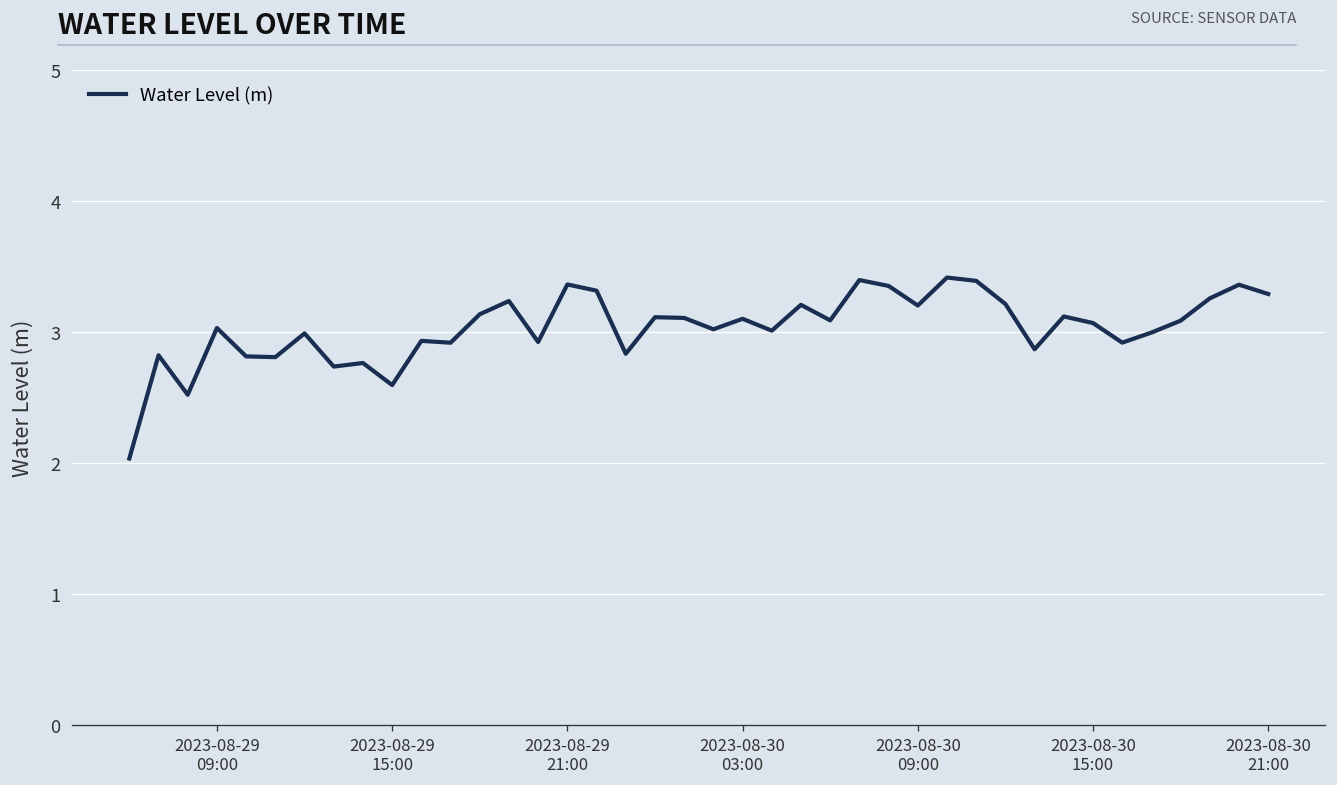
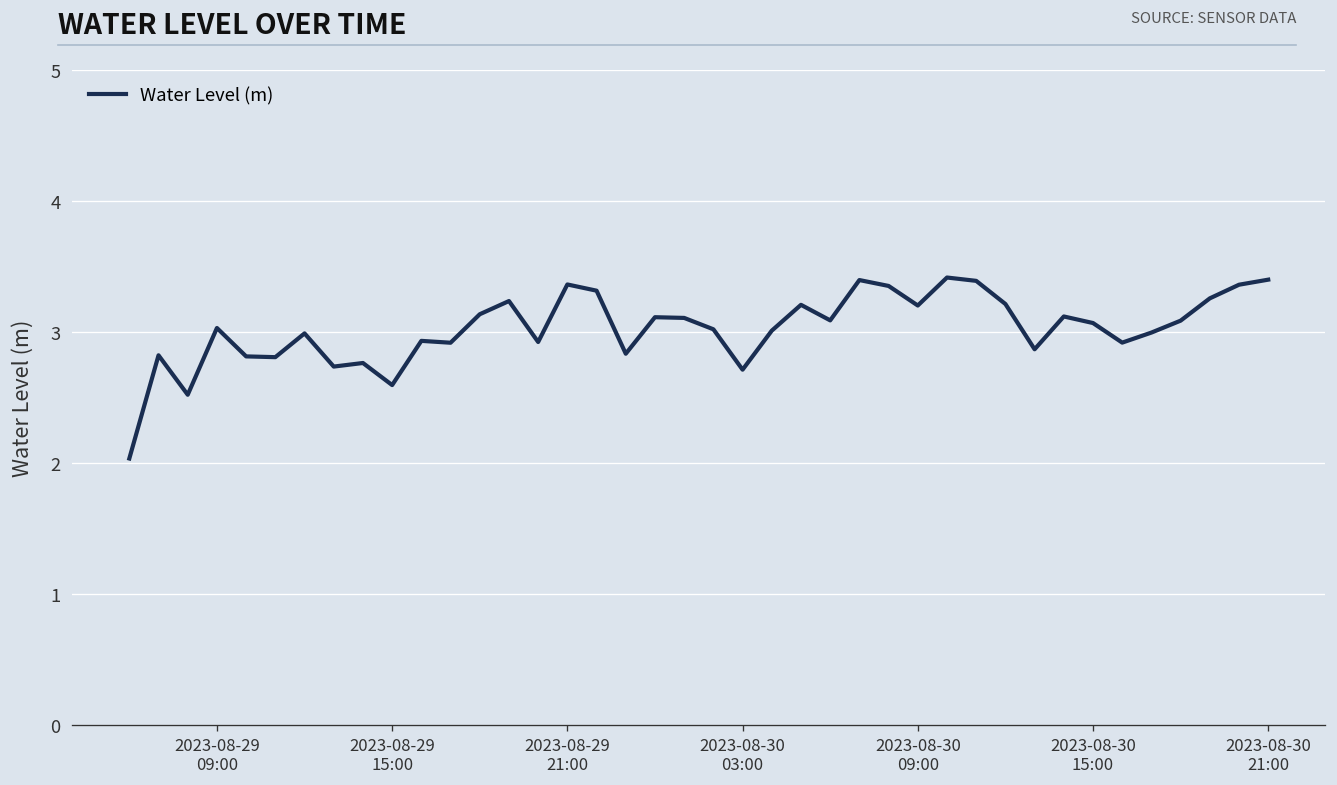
  {
    "2023-08-29 09:00": 3.03,
    "2023-08-29 15:00": 2.59,
    "2023-08-29 21:00": 3.36,
-   "2023-08-30 03:00": 3.10,
+   "2023-08-30 03:00": 2.71,
    "2023-08-30 09:00": 3.20,
    "2023-08-30 15:00": 3.07,
-   "2023-08-30 21:00": 3.29
+   "2023-08-30 21:00": 3.40
  }
